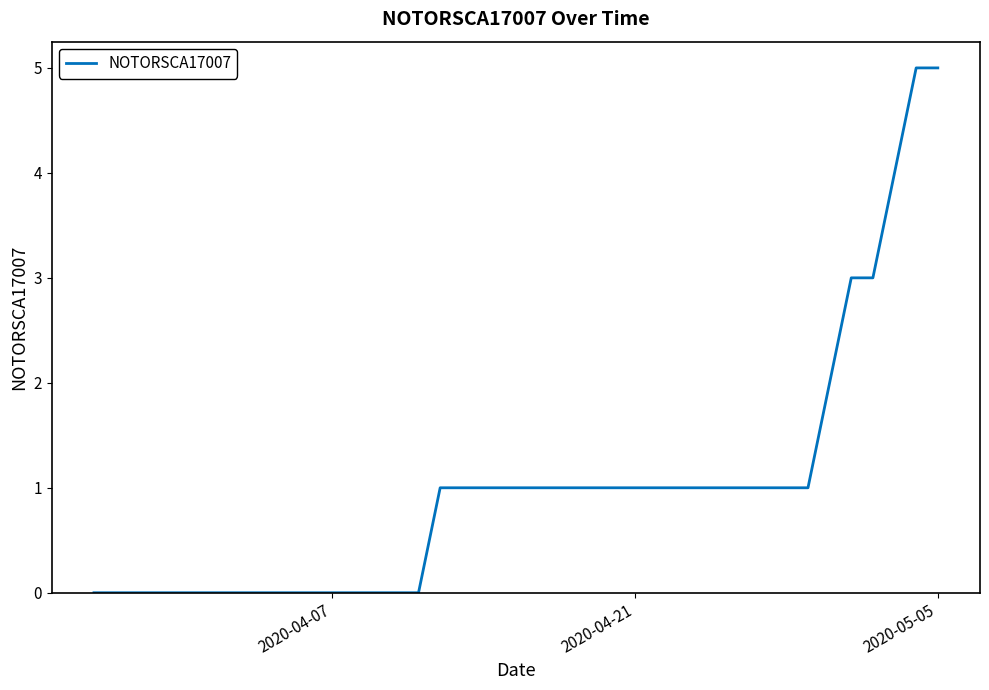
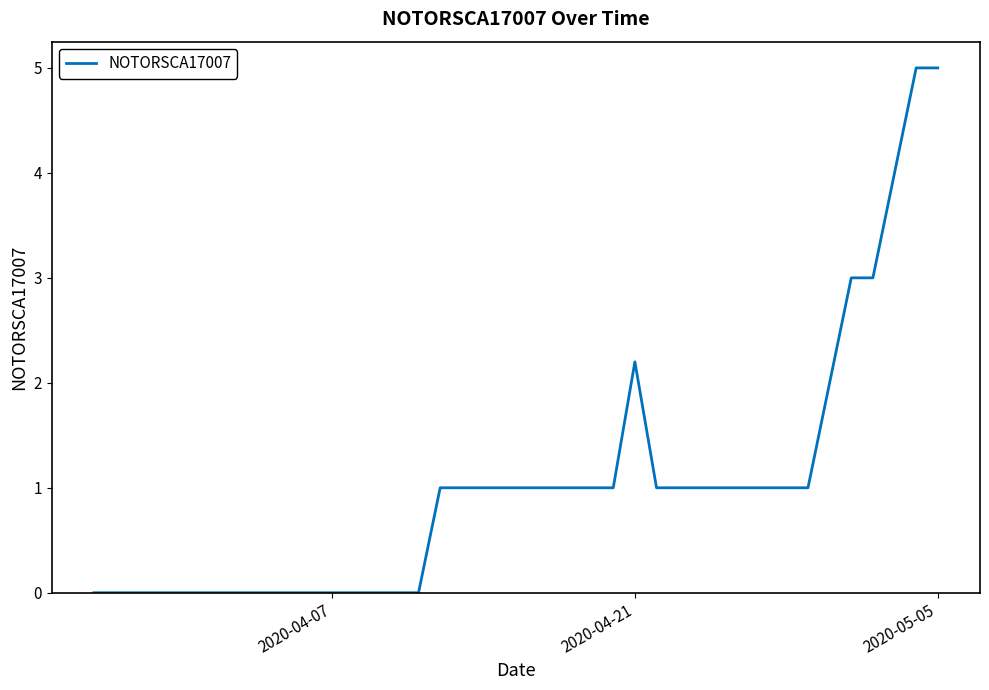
  {
    "2020-04-07": 0.0,
-   "2020-04-21": 1.0,
+   "2020-04-21": 2.2,
    "2020-05-05": 5.0
  }
